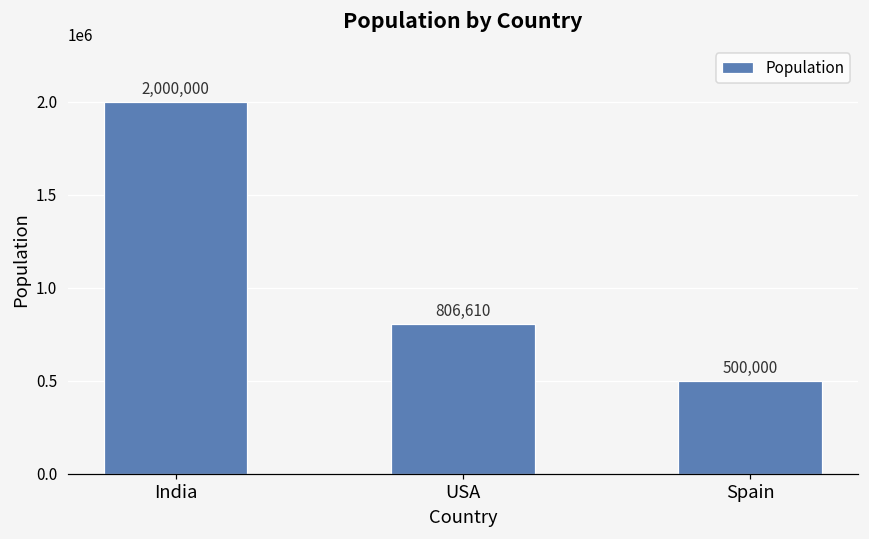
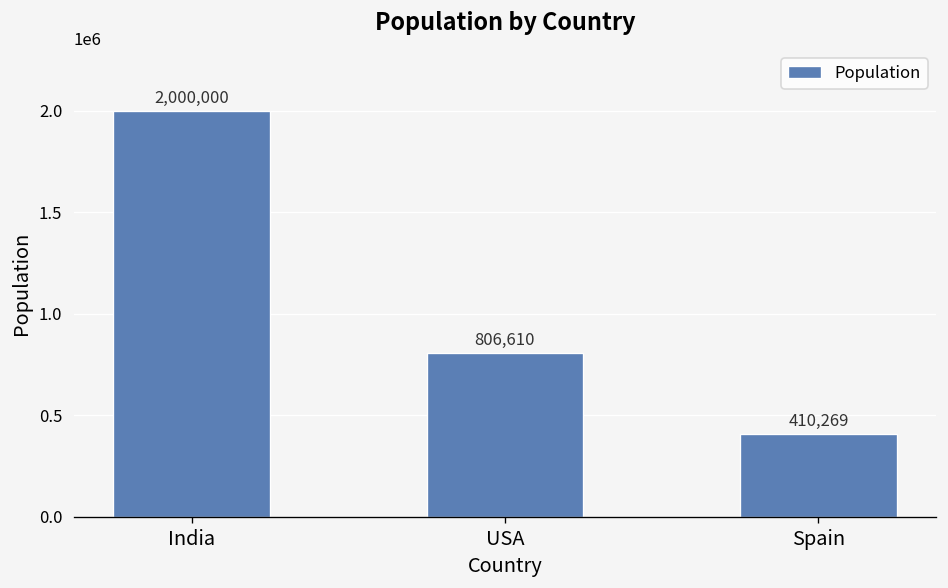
  {
    "India": "2,000,000",
    "USA": "806,610",
-   "Spain": "500,000"
+   "Spain": "410,269"
  }
